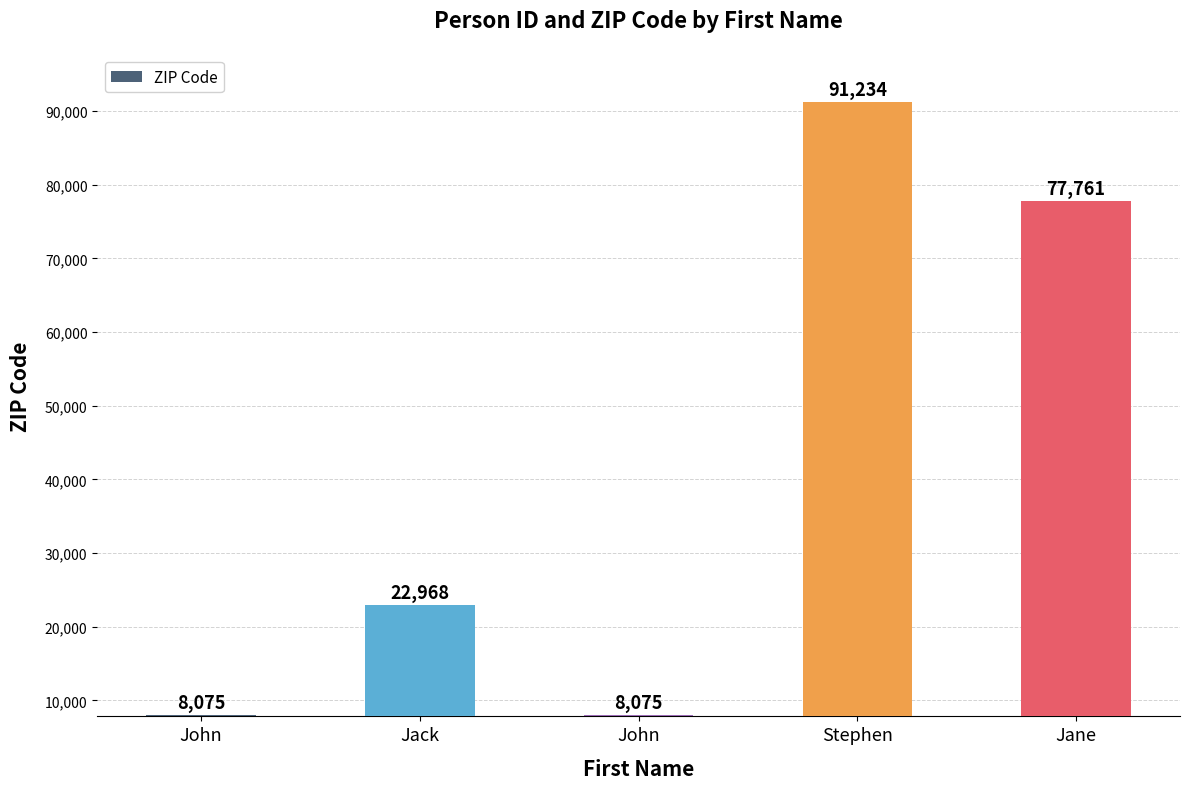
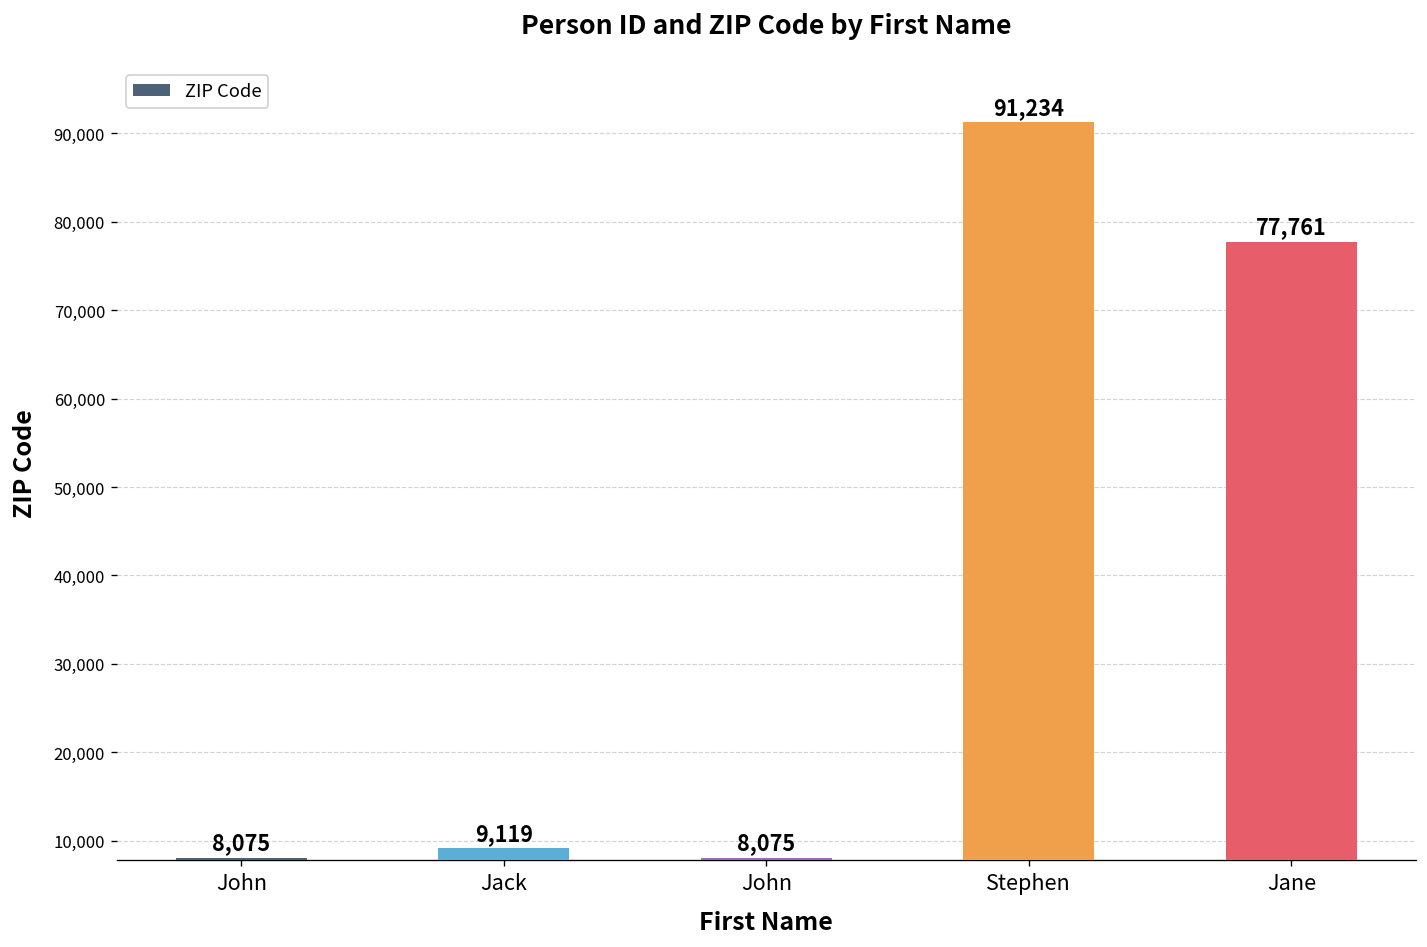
  {
-   "Jack": "22,968",
+   "Jack": "9,119",
    "Stephen": "91,234",
    "Jane": "77,761"
  }
